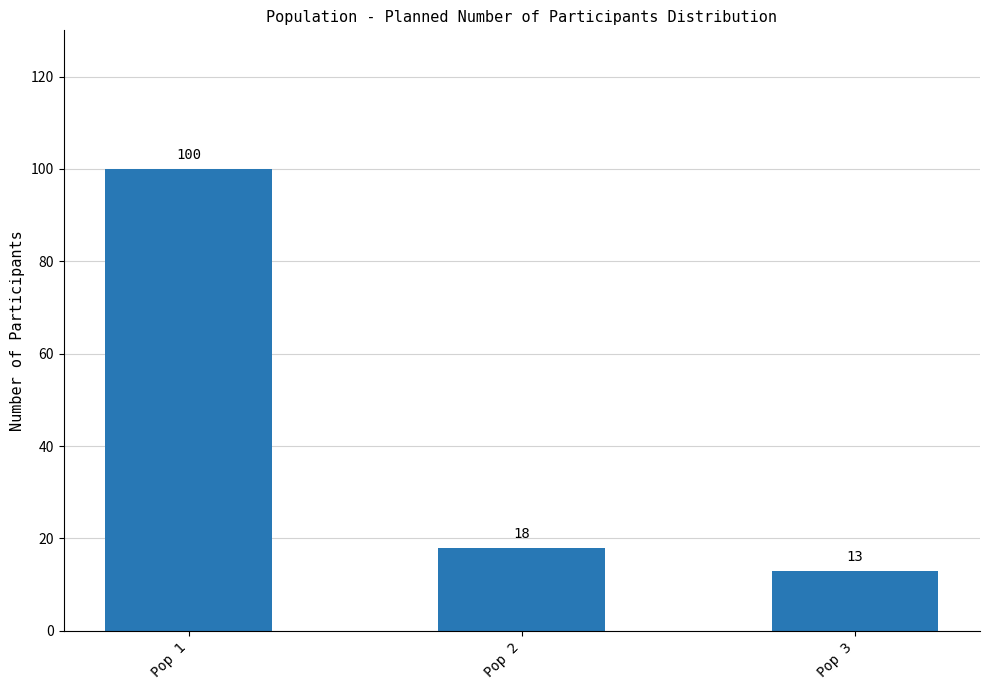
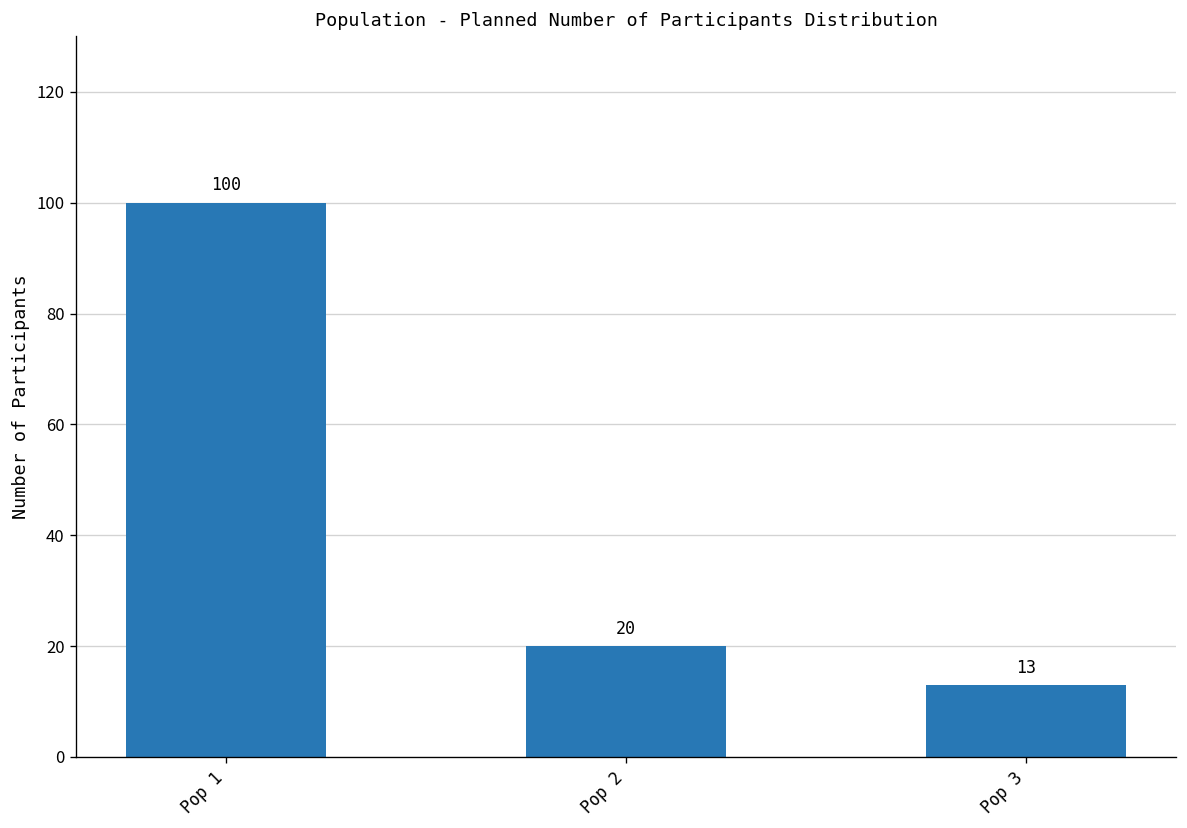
  {
    "Pop 1": 100,
-   "Pop 2": 18,
+   "Pop 2": 20,
    "Pop 3": 13
  }
